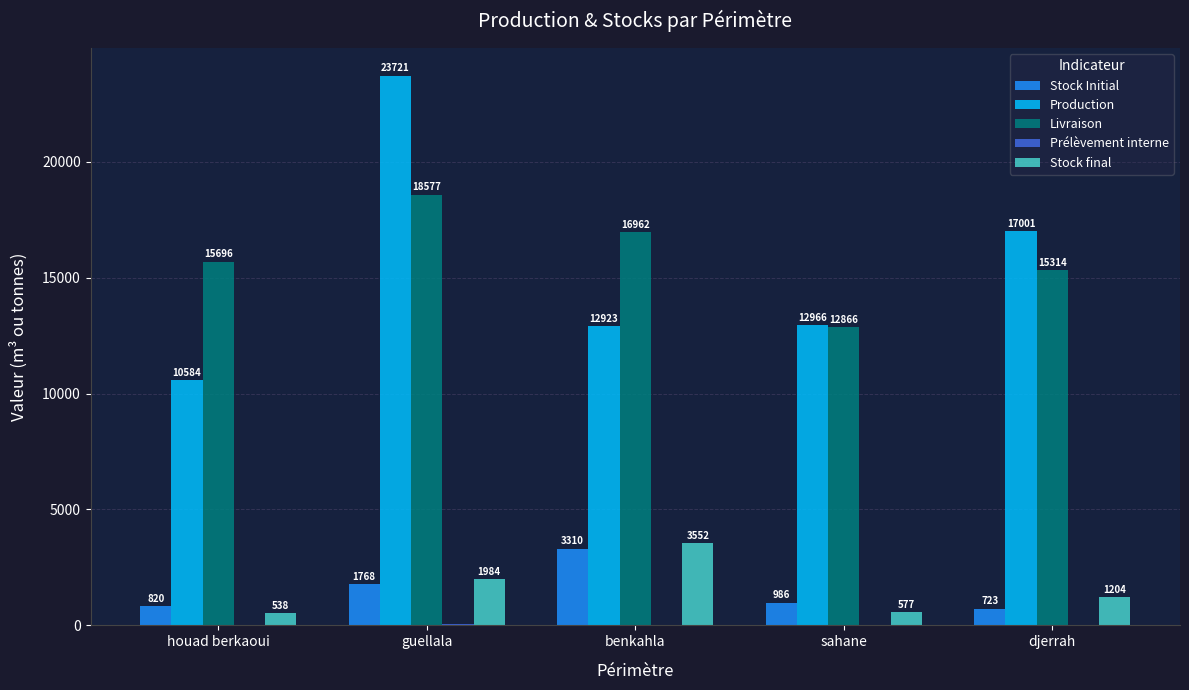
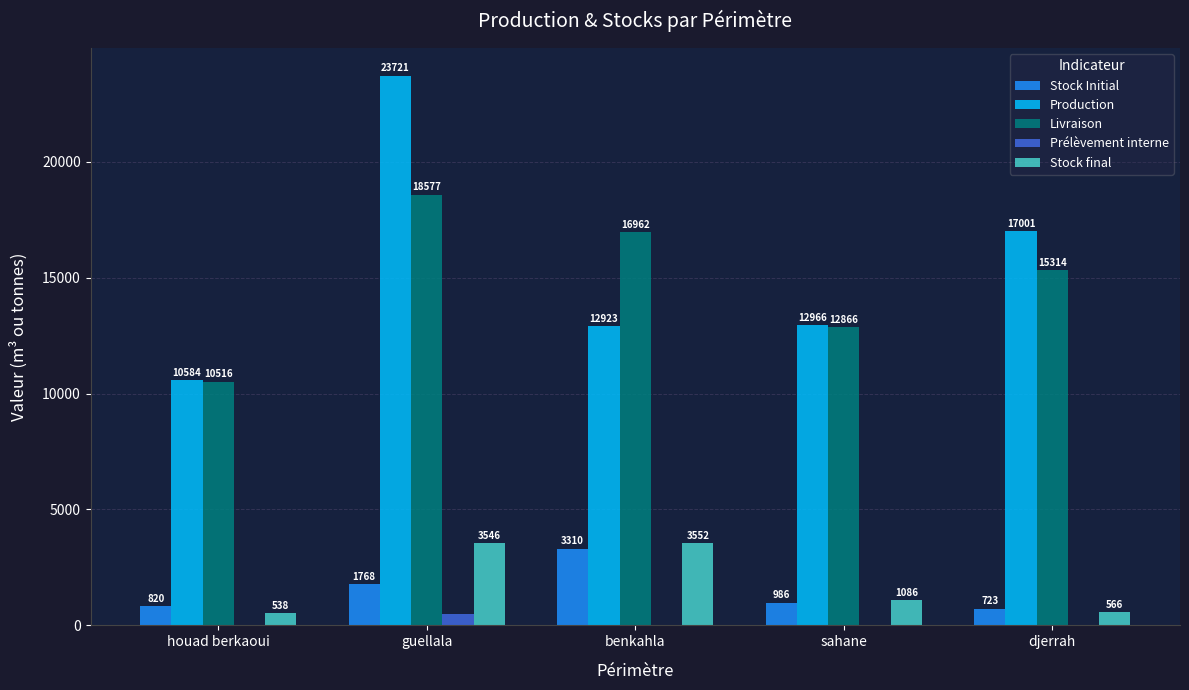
  {
    "Livraison": {
-     "houad berkaoui": 15696,
+     "houad berkaoui": 10516,
      "guellala": 18577,
      "benkahla": 16962,
      "sahane": 12866,
      "djerrah": 15314
    },
    "Prélèvement interne": {
      "houad berkaoui": 0,
-     "guellala": 0,
+     "guellala": 500,
      "benkahla": 0,
      "sahane": 0,
      "djerrah": 0
    },
    "Stock final": {
      "houad berkaoui": 538,
-     "guellala": 1984,
+     "guellala": 3546,
      "benkahla": 3552,
-     "sahane": 577,
-     "djerrah": 1204
+     "sahane": 1086,
+     "djerrah": 566
    }
  }
